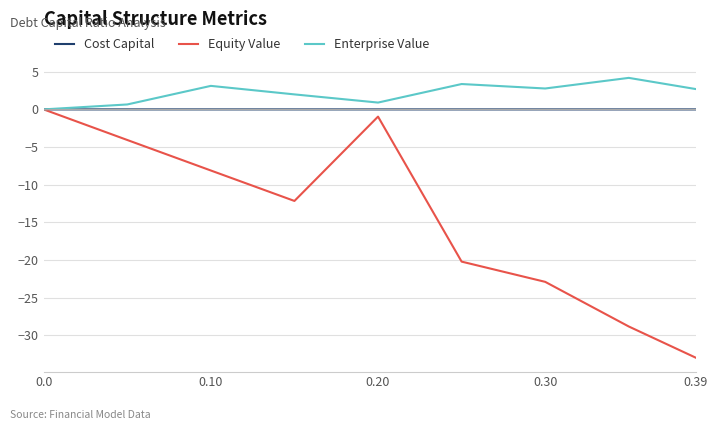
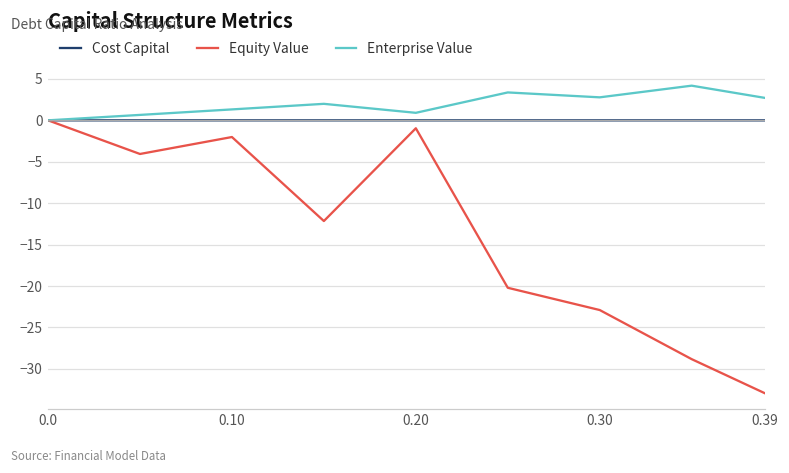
  {
    "Cost Capital": {
      "0.10": 0,
      "0.20": 0,
      "0.30": 0,
      "0.39": 0
    },
    "Equity Value": {
-     "0.10": -8,
+     "0.10": -2,
      "0.20": -1,
      "0.30": -23,
      "0.39": -33
    },
    "Enterprise Value": {
-     "0.10": 3,
+     "0.10": 1,
      "0.20": 1,
      "0.30": 3,
      "0.39": 3
    }
  }
